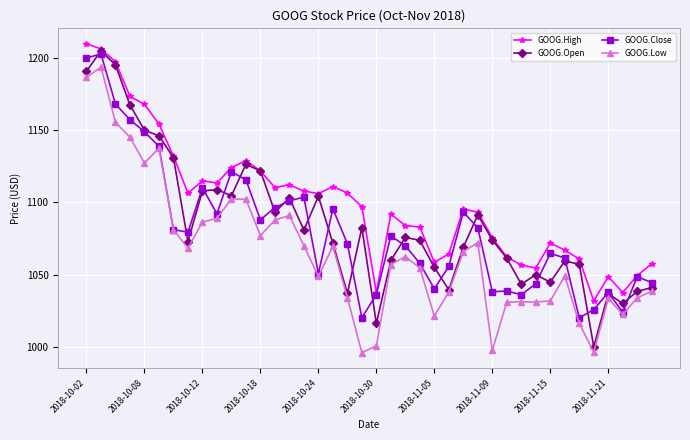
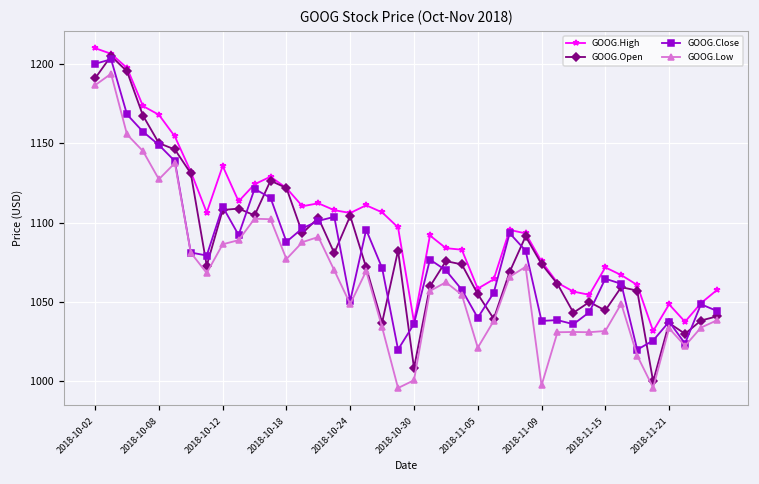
  {
    "GOOG.High": {
      "2018-10-02": 1210,
      "2018-10-08": 1168,
-     "2018-10-12": 1115,
+     "2018-10-12": 1136,
      "2018-10-24": 1106,
      "2018-11-05": 1058,
      "2018-11-15": 1072,
      "2018-11-21": 1049
    },
    "GOOG.Open": {
      "2018-10-02": 1191,
      "2018-10-12": 1108,
      "2018-10-24": 1104,
-     "2018-10-30": 1016,
+     "2018-10-30": 1008,
      "2018-11-05": 1055,
      "2018-11-15": 1045
    },
    "GOOG.Close": {
      "2018-10-02": 1200,
      "2018-10-12": 1110,
      "2018-10-18": 1088,
      "2018-10-24": 1051,
      "2018-11-05": 1040,
      "2018-11-09": 1038,
      "2018-11-15": 1065
    },
    "GOOG.Low": {
      "2018-10-02": 1187,
      "2018-10-08": 1127,
      "2018-10-12": 1086,
      "2018-10-18": 1077,
      "2018-10-24": 1049,
      "2018-10-30": 1001,
      "2018-11-05": 1021,
      "2018-11-09": 998,
      "2018-11-15": 1032,
      "2018-11-21": 1033
    }
  }
